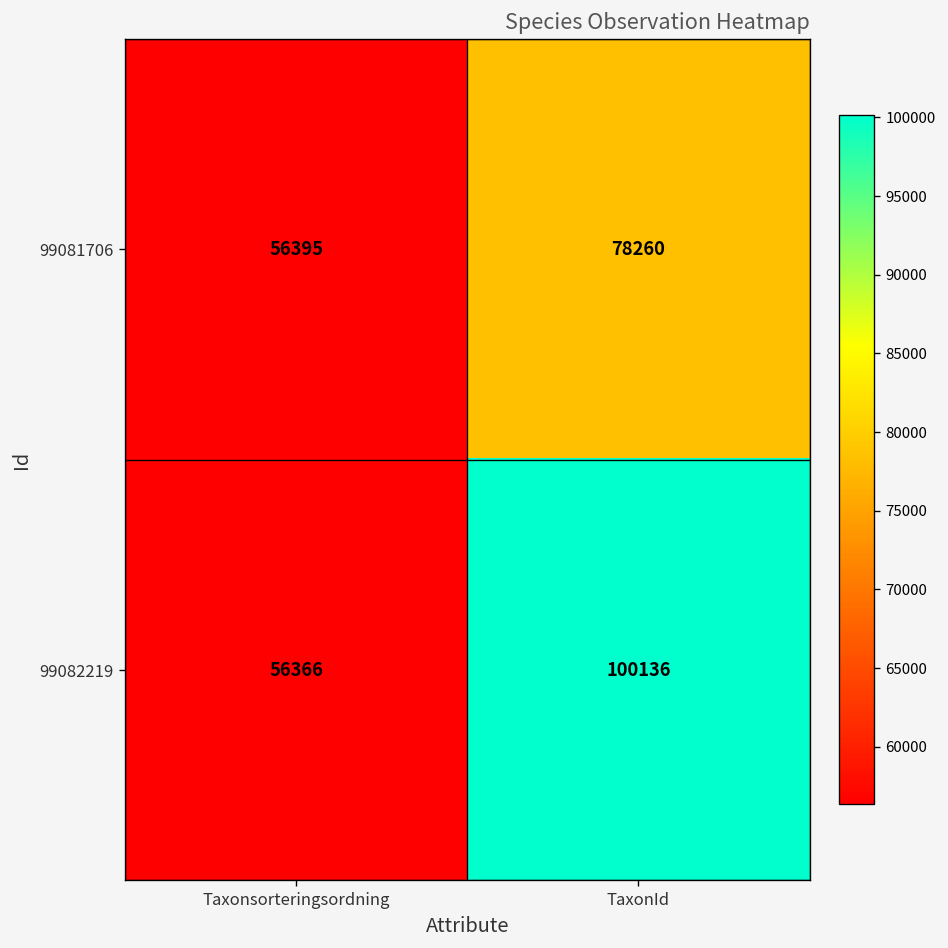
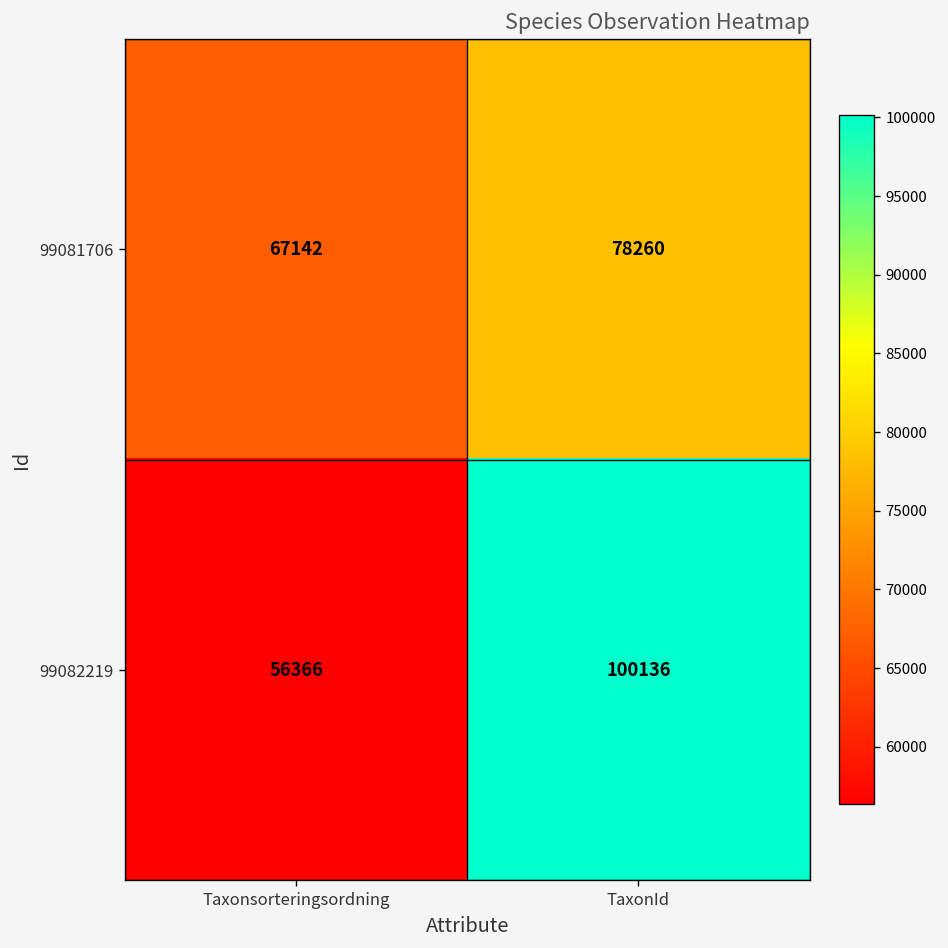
  {
    "99081706": {
-     "Taxonsorteringsordning": 56395,
+     "Taxonsorteringsordning": 67142,
      "TaxonId": 78260
    },
    "99082219": {
      "Taxonsorteringsordning": 56366,
      "TaxonId": 100136
    }
  }
